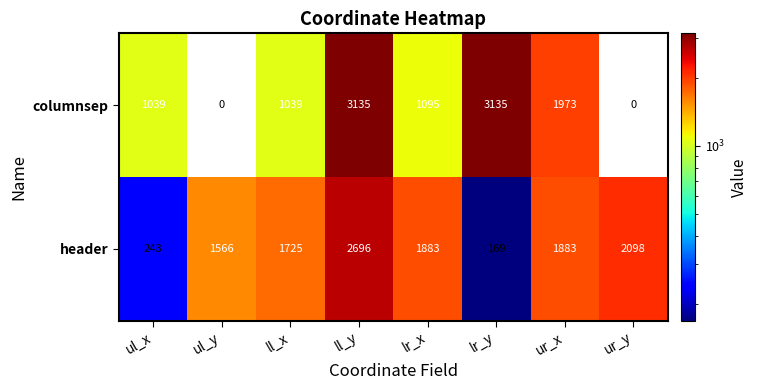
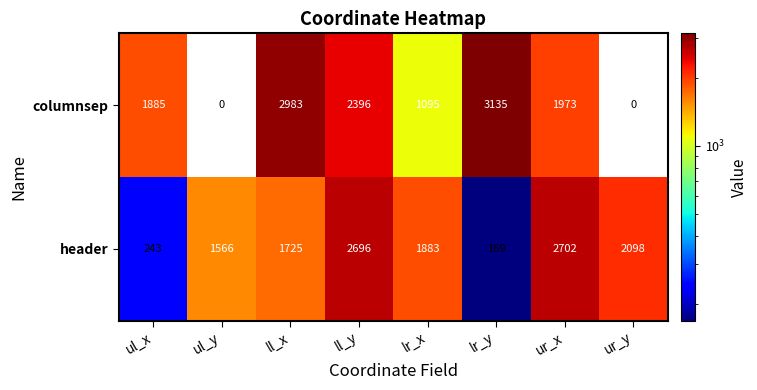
  {
    "columnsep": {
-     "ul_x": 1039,
+     "ul_x": 1885,
      "ul_y": 0,
-     "ll_x": 1039,
-     "ll_y": 3135,
+     "ll_x": 2983,
+     "ll_y": 2396,
      "lr_x": 1095,
      "lr_y": 3135,
      "ur_x": 1973,
      "ur_y": 0
    },
    "header": {
      "ul_x": 243,
      "ul_y": 1566,
      "ll_x": 1725,
      "ll_y": 2696,
      "lr_x": 1883,
      "lr_y": 169,
-     "ur_x": 1883,
+     "ur_x": 2702,
      "ur_y": 2098
    }
  }
